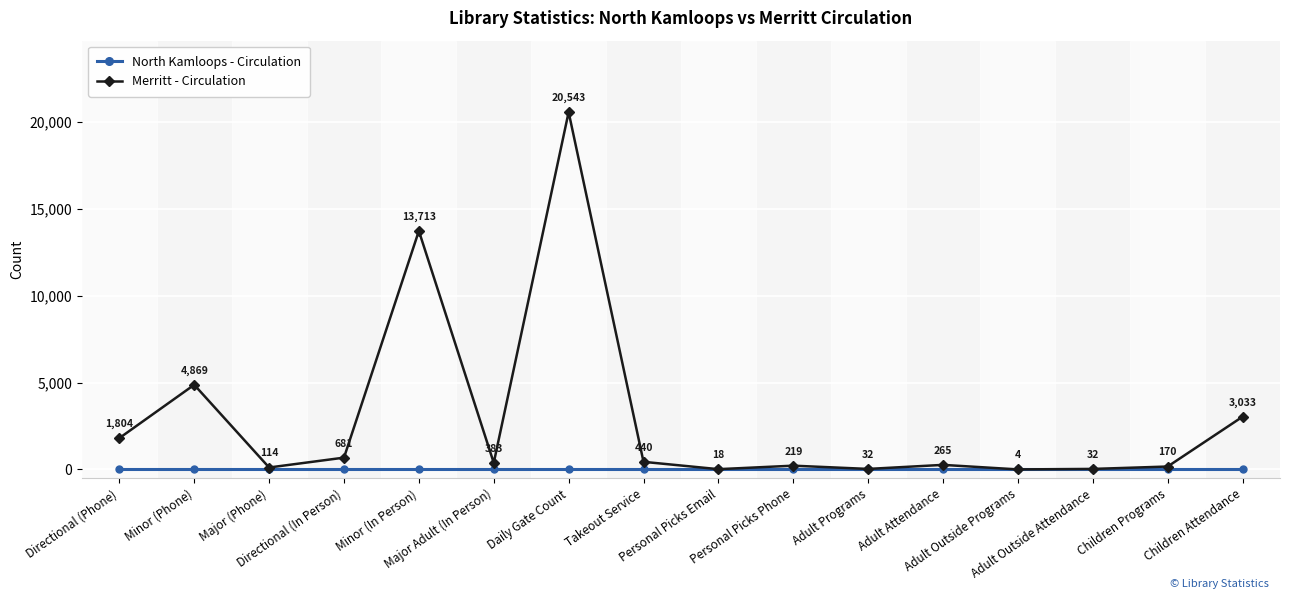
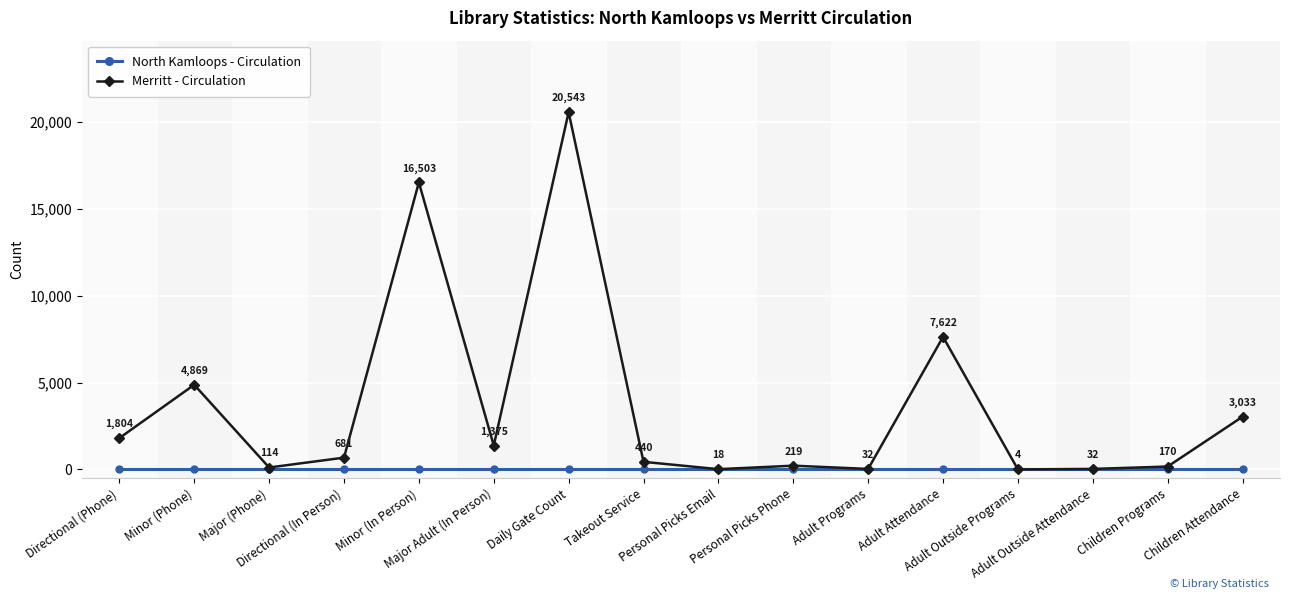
  {
    "North Kamloops - Circulation": {
      "Directional (Phone)": "0",
      "Minor (Phone)": "0",
      "Directional (In Person)": "0",
      "Minor (In Person)": "0",
      "Major Adult (In Person)": "0",
      "Daily Gate Count": "0",
      "Takeout Service": "0",
      "Personal Picks Phone": "0",
      "Adult Attendance": "0",
      "Children Programs": "0",
      "Children Attendance": "0"
    },
    "Merritt - Circulation": {
      "Directional (Phone)": "1,804",
      "Minor (Phone)": "4,869",
      "Directional (In Person)": "681",
-     "Minor (In Person)": "13,713",
-     "Major Adult (In Person)": "383",
+     "Minor (In Person)": "16,503",
+     "Major Adult (In Person)": "1,375",
      "Daily Gate Count": "20,543",
      "Takeout Service": "440",
      "Personal Picks Phone": "219",
-     "Adult Attendance": "265",
+     "Adult Attendance": "7,622",
      "Children Programs": "170",
      "Children Attendance": "3,033"
    }
  }
